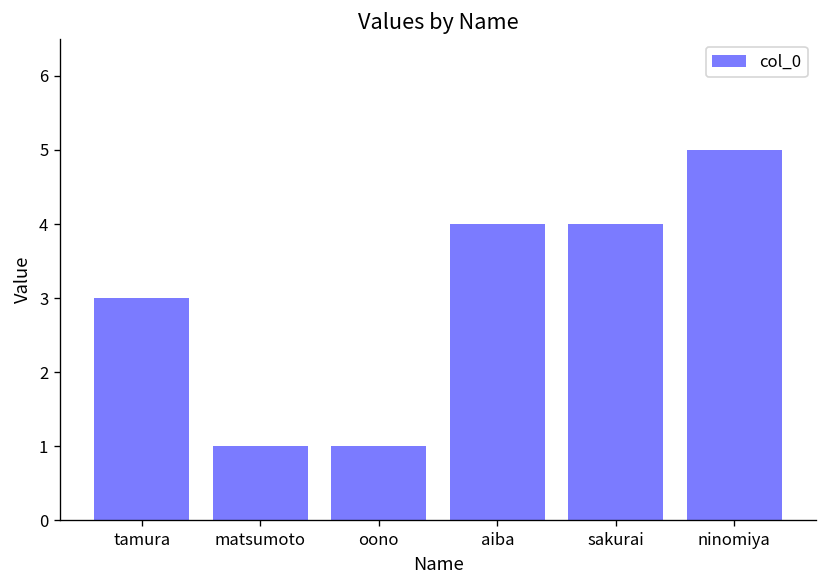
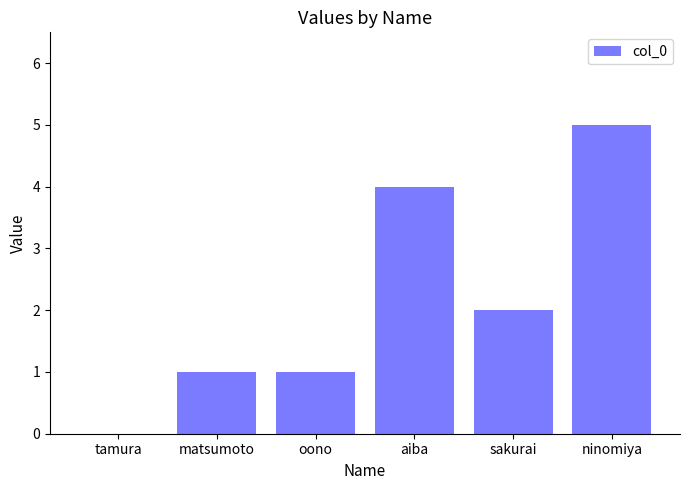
  {
-   "tamura": 3,
+   "tamura": 0,
    "matsumoto": 1,
    "oono": 1,
    "aiba": 4,
-   "sakurai": 4,
+   "sakurai": 2,
    "ninomiya": 5
  }
